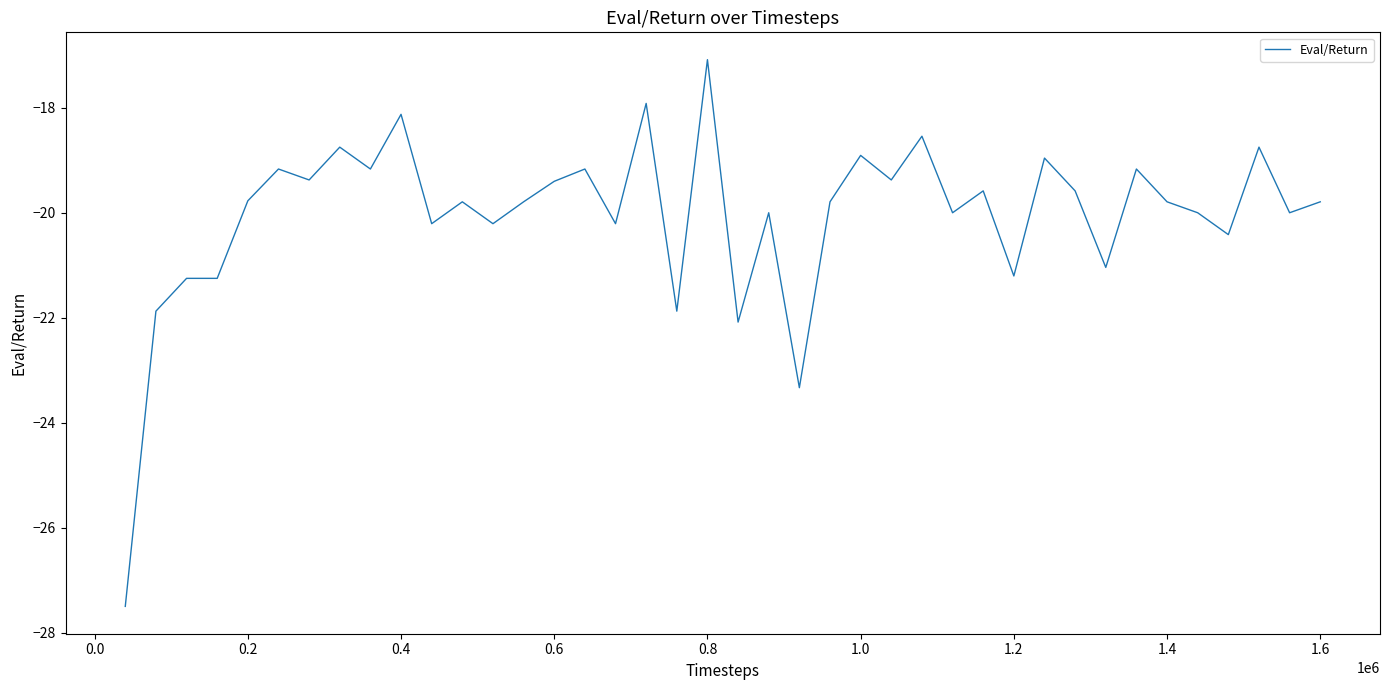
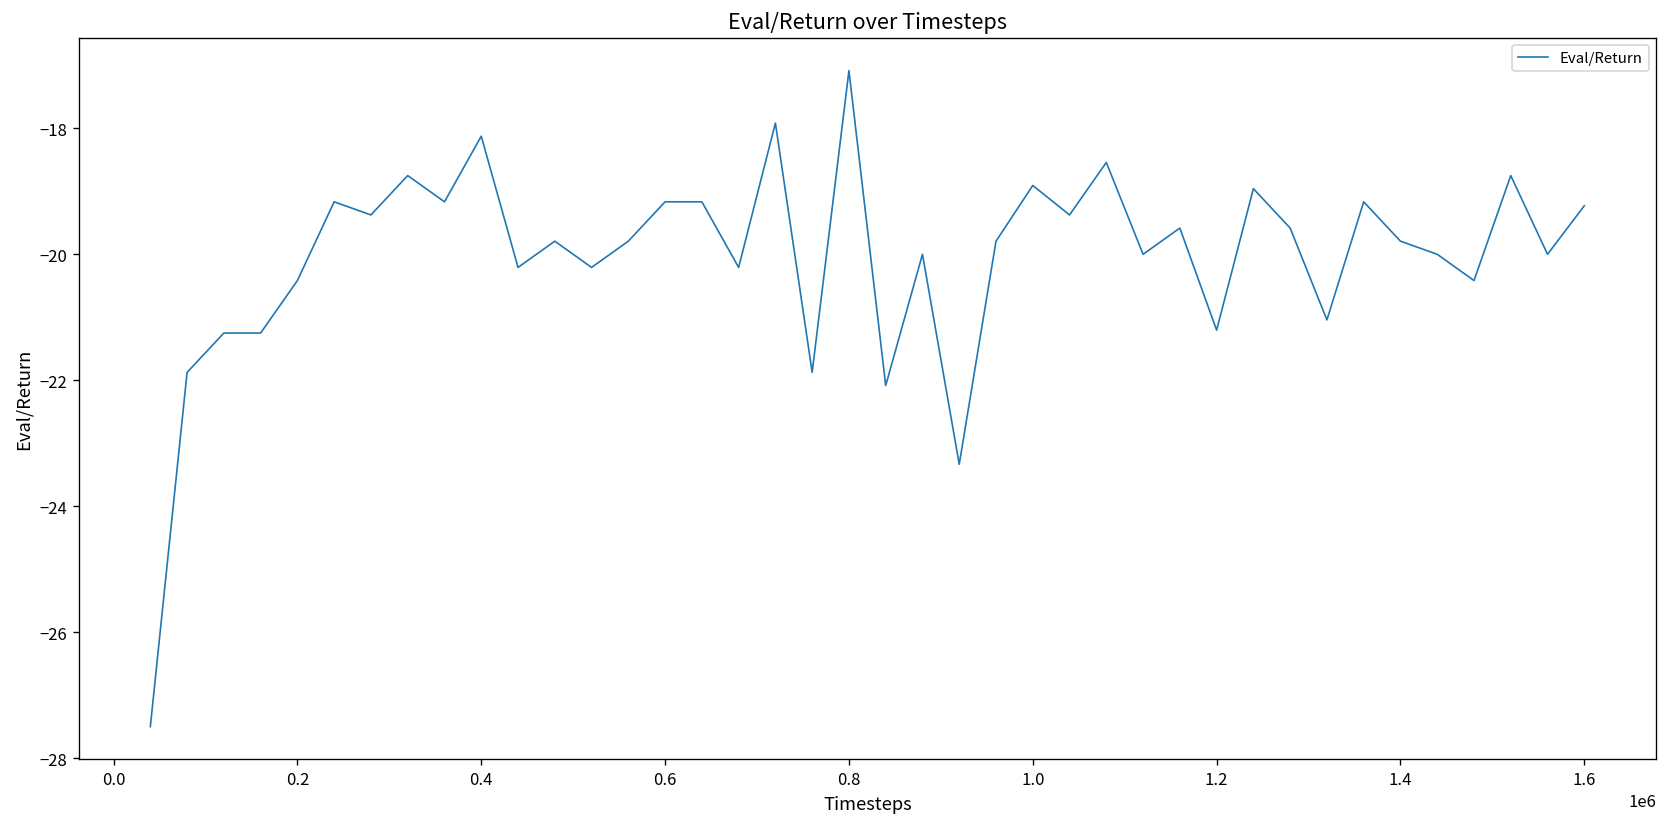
  {
-   "0.2": -19.8,
+   "0.2": -20.4,
    "0.4": -18.1,
-   "0.6": -19.4,
+   "0.6": -19.2,
    "0.8": -17.1,
    "1.0": -18.9,
    "1.2": -21.2,
    "1.4": -19.8,
-   "1.6": -19.8
+   "1.6": -19.2
  }
